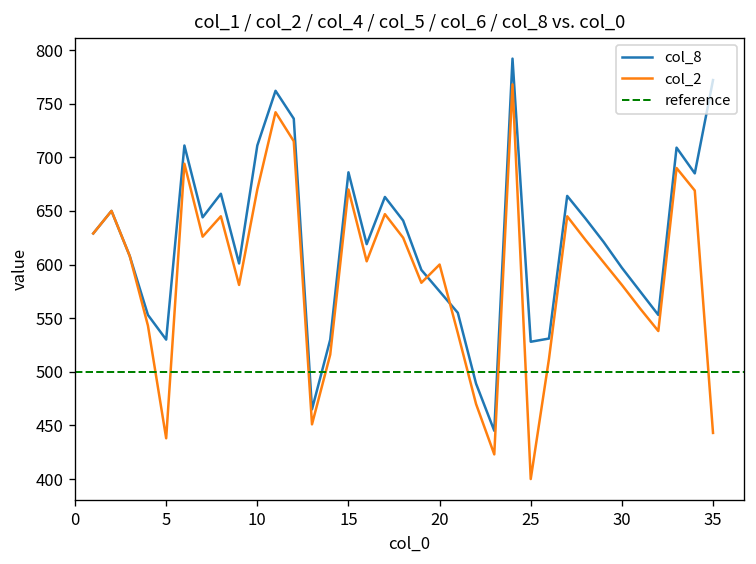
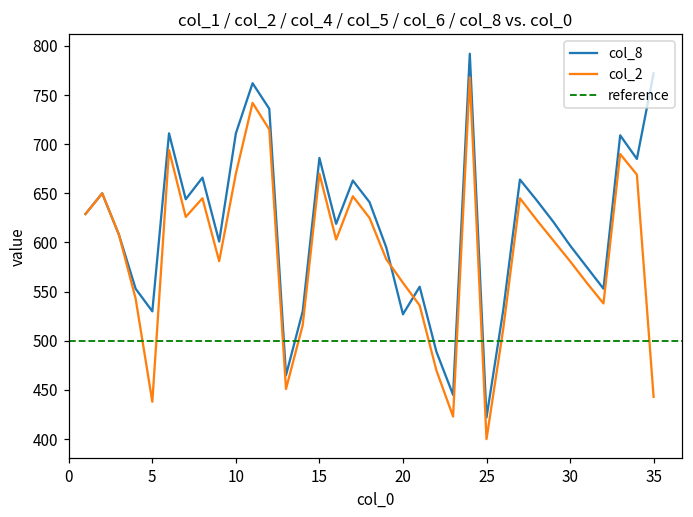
  {
    "col_8": {
      "5": 530,
      "10": 710,
      "15": 690,
-     "20": 580,
-     "25": 530,
+     "20": 530,
+     "25": 420,
      "30": 600
    },
    "col_2": {
      "5": 440,
      "10": 670,
      "15": 670,
-     "20": 600,
+     "20": 560,
      "25": 400,
      "30": 580,
      "35": 440
    }
  }
